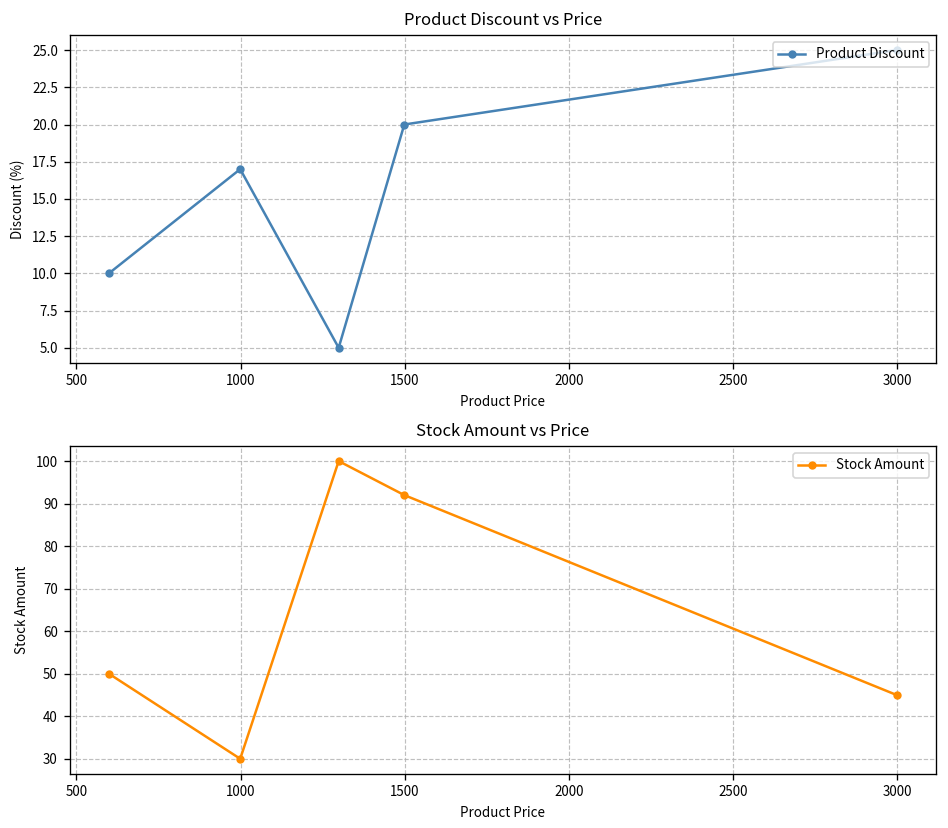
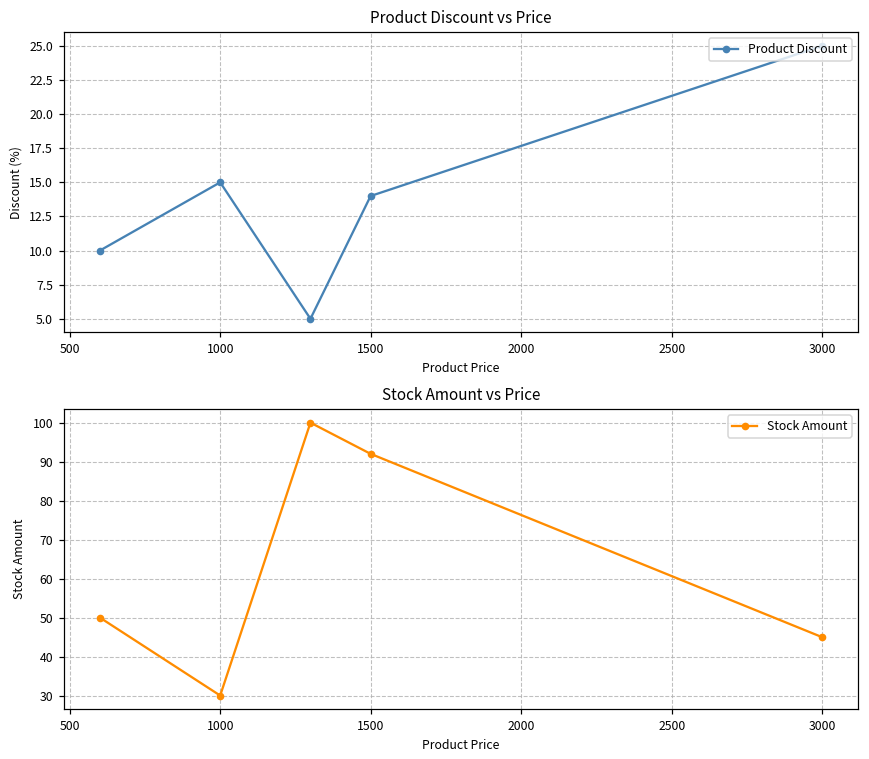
  {
    "Product Discount vs Price": {
-     "1000": 17,
-     "1500": 20
+     "1000": 15,
+     "1500": 14
    },
    "Stock Amount vs Price": {
      "1000": 30,
      "1500": 92,
      "3000": 45
    }
  }
